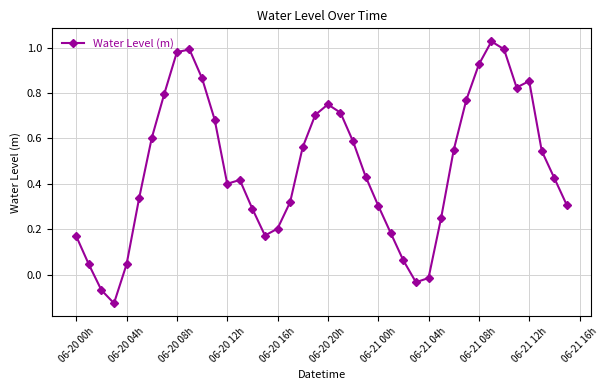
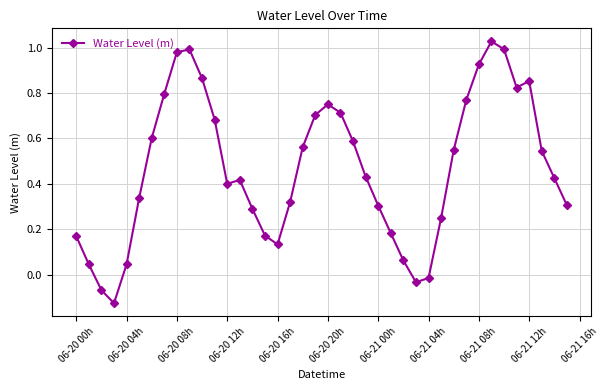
  {
    "06-20 00h": 0.17,
    "06-20 04h": 0.05,
    "06-20 08h": 0.98,
    "06-20 12h": 0.40,
-   "06-20 16h": 0.20,
+   "06-20 16h": 0.13,
    "06-20 20h": 0.75,
    "06-21 00h": 0.30,
    "06-21 04h": -0.01,
    "06-21 08h": 0.93,
    "06-21 12h": 0.85
  }
